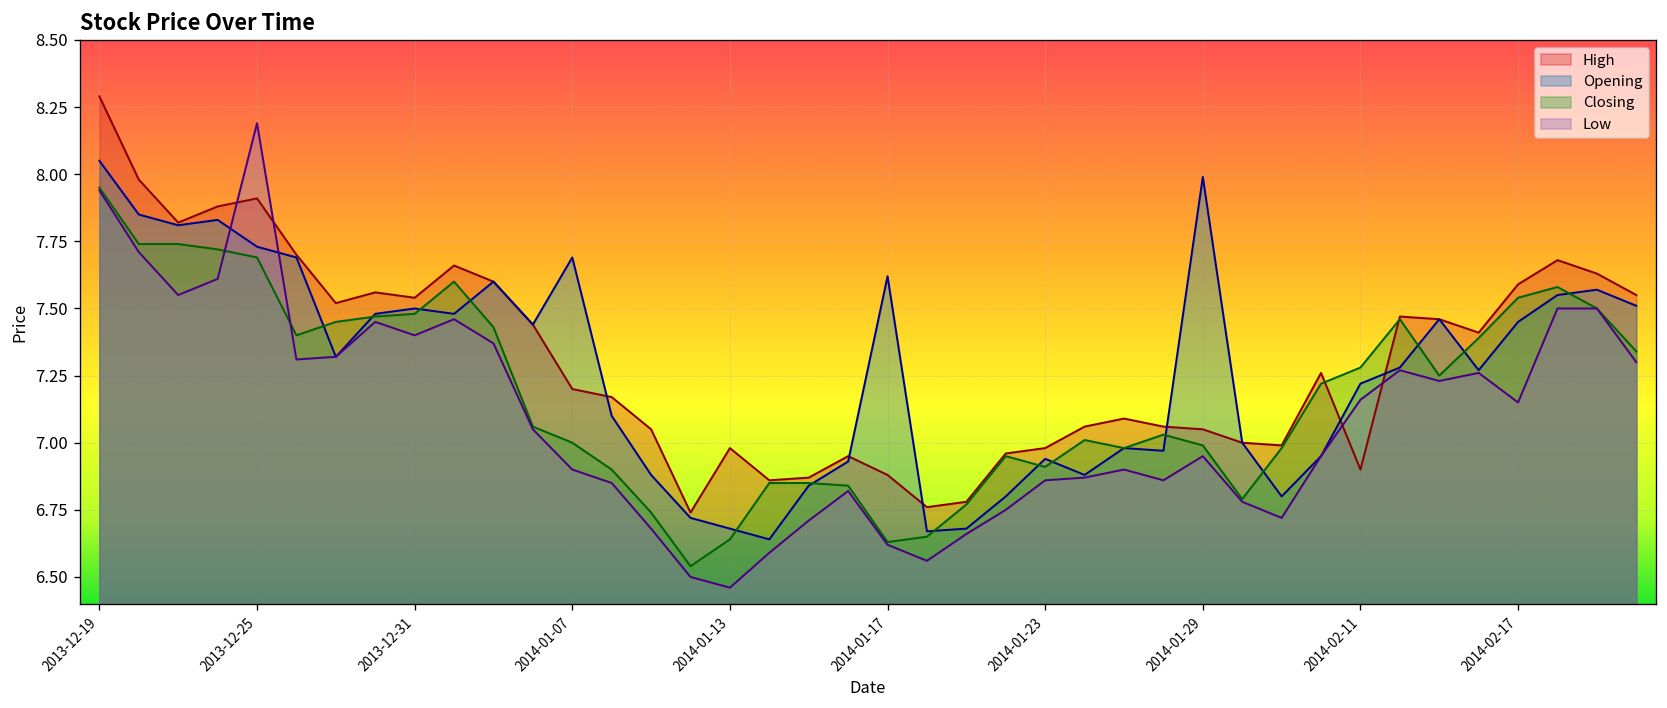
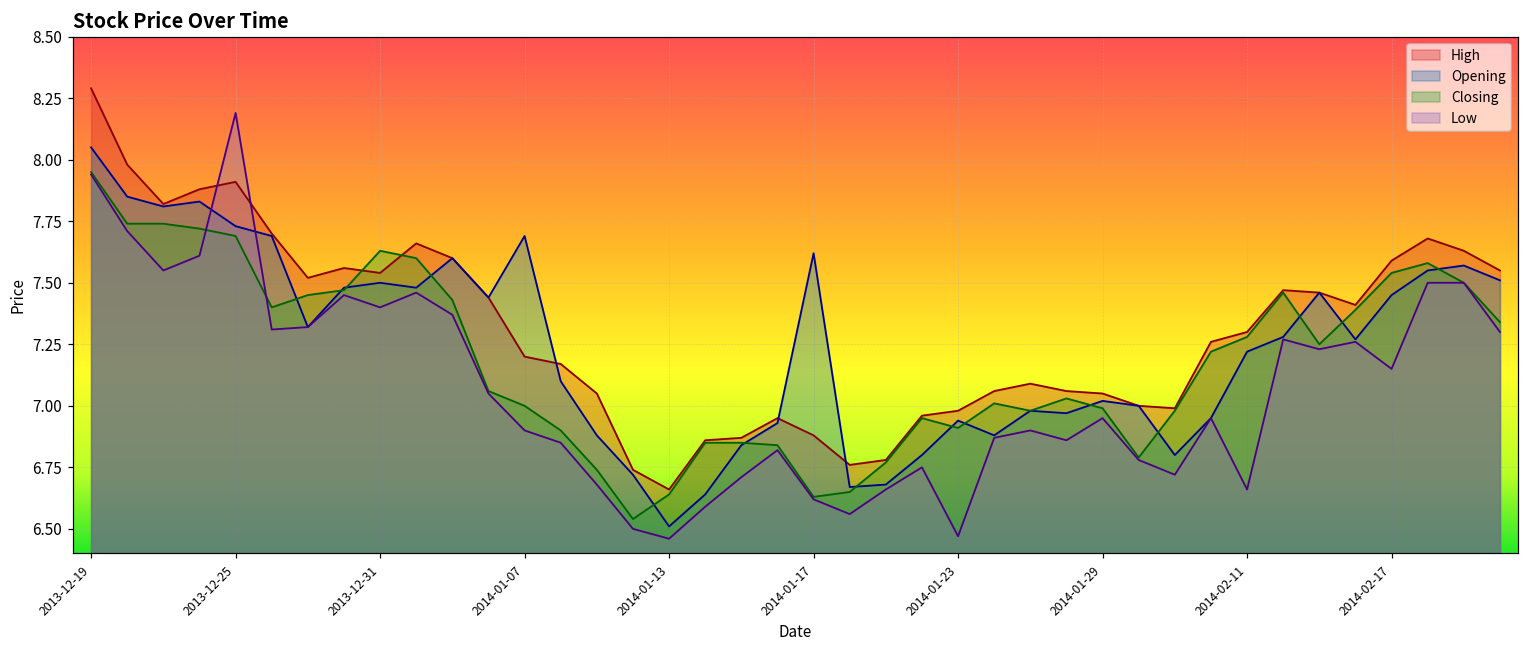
  {
    "High": {
      "2013-12-19": 8.29,
      "2013-12-25": 7.91,
      "2013-12-31": 7.54,
      "2014-01-07": 7.20,
-     "2014-01-13": 6.98,
+     "2014-01-13": 6.66,
      "2014-01-17": 6.88,
      "2014-01-23": 6.98,
      "2014-01-29": 7.05,
-     "2014-02-11": 6.9,
+     "2014-02-11": 7.3,
      "2014-02-17": 7.59
    },
    "Opening": {
      "2013-12-19": 8.05,
      "2013-12-25": 7.73,
      "2013-12-31": 7.50,
      "2014-01-07": 7.69,
-     "2014-01-13": 6.68,
+     "2014-01-13": 6.51,
      "2014-01-17": 7.62,
      "2014-01-23": 6.94,
-     "2014-01-29": 7.99,
+     "2014-01-29": 7.02,
      "2014-02-11": 7.22,
      "2014-02-17": 7.45
    },
    "Closing": {
      "2013-12-25": 7.69,
-     "2013-12-31": 7.48,
+     "2013-12-31": 7.63,
      "2014-01-07": 7.00,
      "2014-01-13": 6.64,
      "2014-01-23": 6.91,
      "2014-01-29": 6.99,
      "2014-02-11": 7.28,
      "2014-02-17": 7.54
    },
    "Low": {
      "2013-12-25": 8.19,
      "2013-12-31": 7.40,
      "2014-01-07": 6.90,
      "2014-01-13": 6.46,
-     "2014-01-23": 6.86,
+     "2014-01-23": 6.47,
      "2014-01-29": 6.95,
-     "2014-02-11": 7.16,
+     "2014-02-11": 6.66,
      "2014-02-17": 7.15
    }
  }
